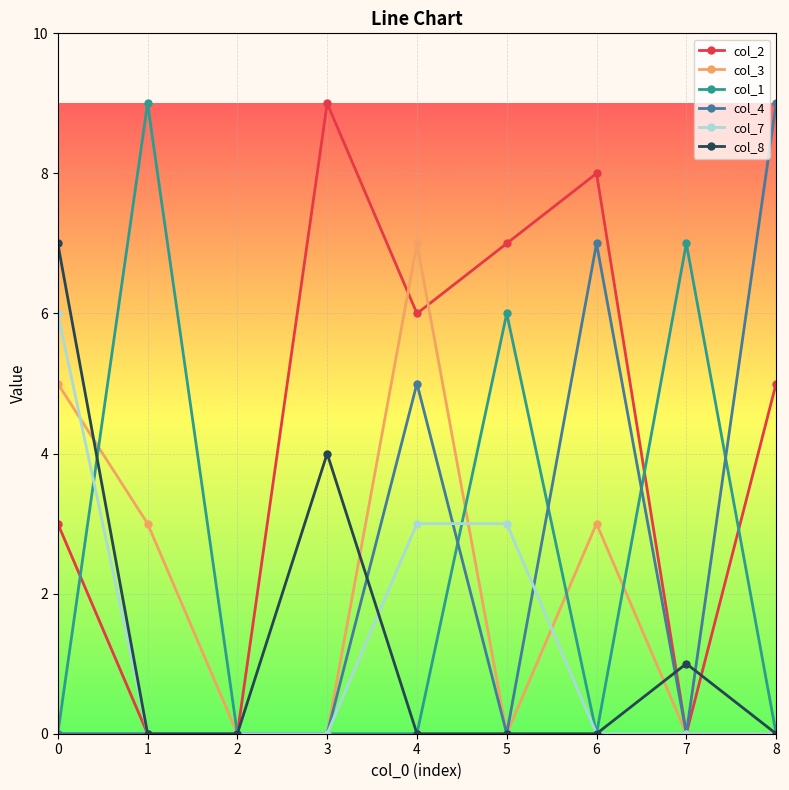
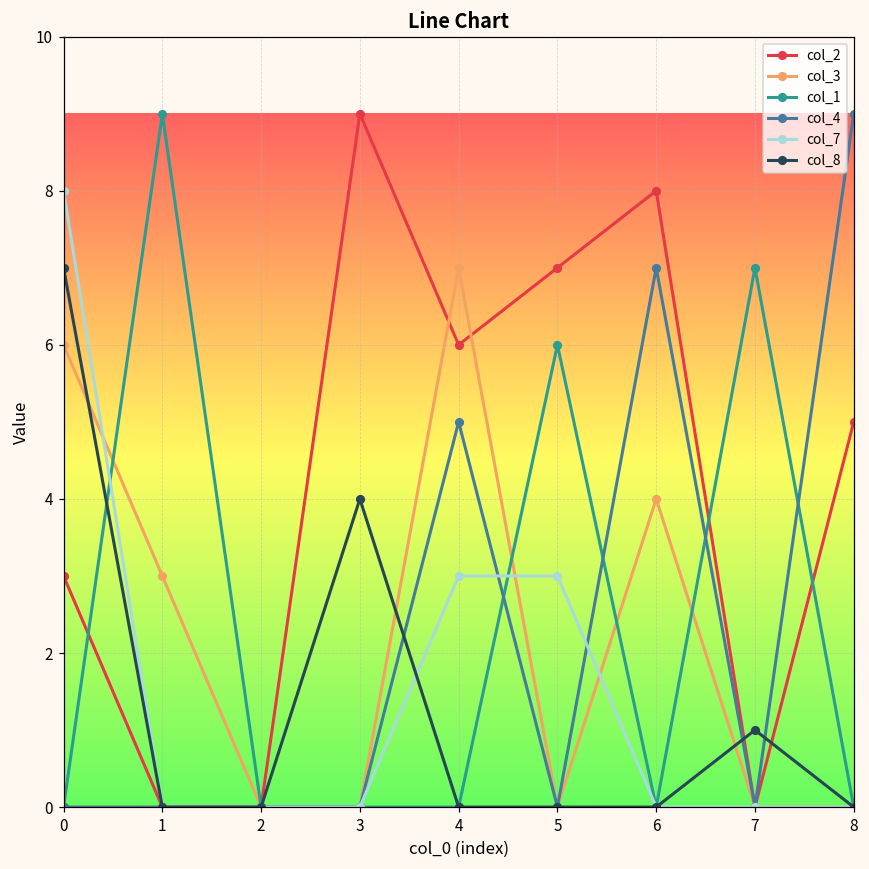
  {
    "col_2": {
      "0": 3,
      "3": 9,
      "4": 6,
      "5": 7,
      "6": 8,
      "8": 5
    },
    "col_3": {
-     "0": 5,
+     "0": 6,
      "1": 3,
      "4": 7,
-     "6": 3
+     "6": 4
    },
    "col_7": {
-     "0": 6,
+     "0": 8,
      "4": 3,
      "5": 3
    },
    "col_8": {
      "0": 7,
      "3": 4,
      "7": 1
    }
  }
